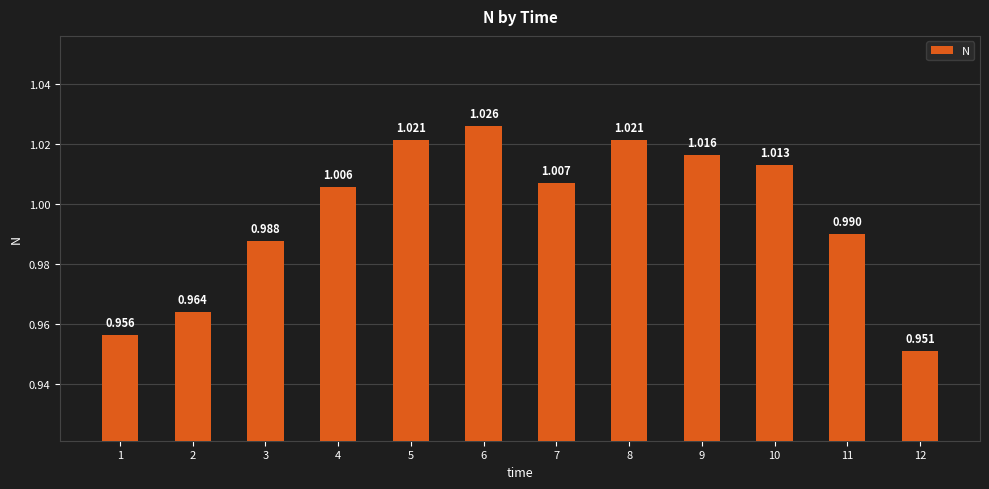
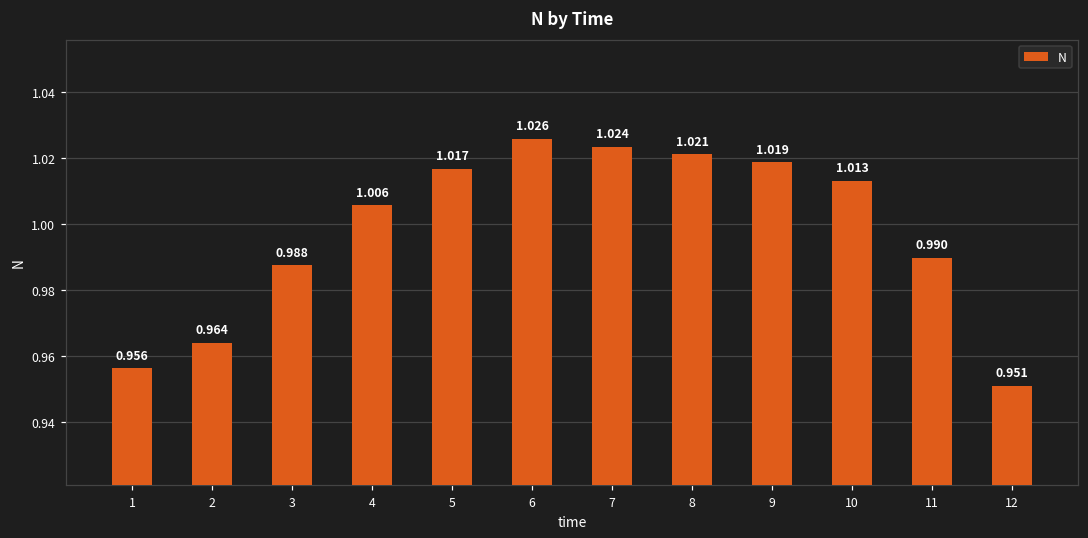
  {
    "1": 0.956,
    "2": 0.964,
    "3": 0.988,
    "4": 1.006,
-   "5": 1.021,
+   "5": 1.017,
    "6": 1.026,
-   "7": 1.007,
+   "7": 1.024,
    "8": 1.021,
-   "9": 1.016,
+   "9": 1.019,
    "10": 1.013,
    "11": 0.990,
    "12": 0.951
  }
